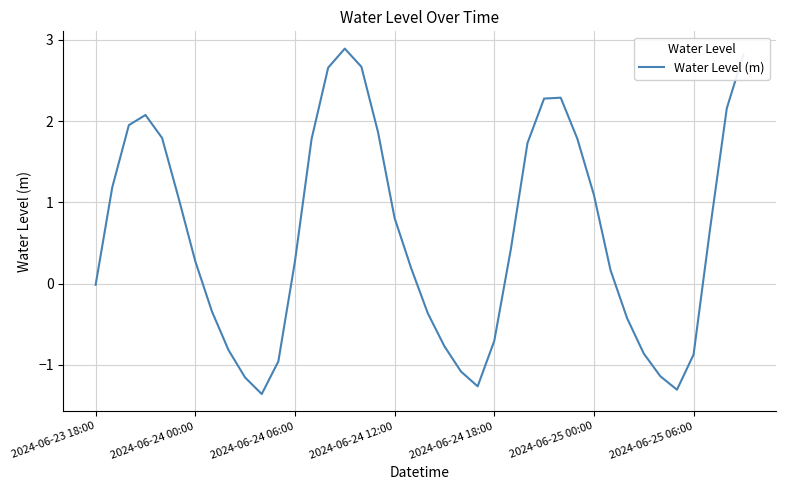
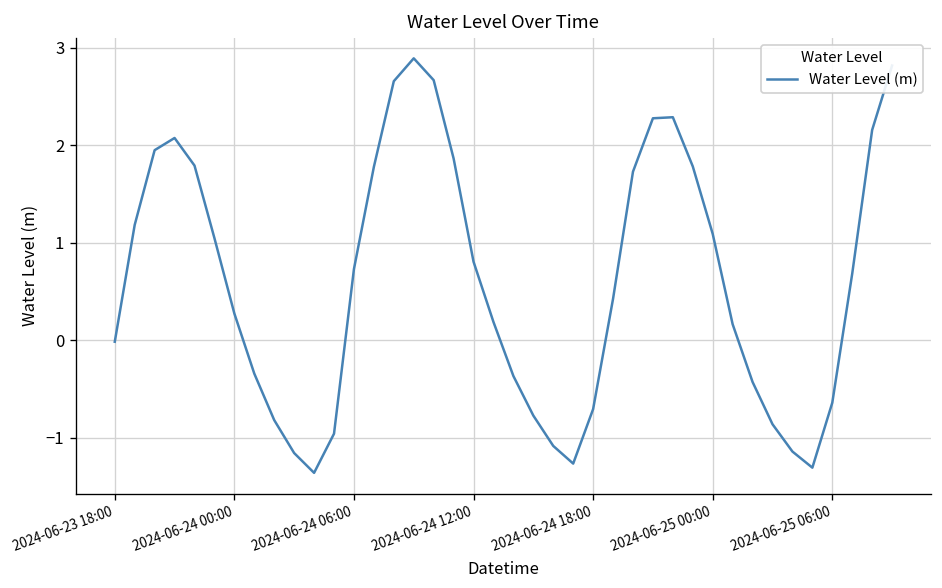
  {
    "2024-06-23 18:00": 0.0,
    "2024-06-24 00:00": 0.3,
-   "2024-06-24 06:00": 0.3,
+   "2024-06-24 06:00": 0.7,
    "2024-06-24 12:00": 0.8,
    "2024-06-24 18:00": -0.7,
    "2024-06-25 00:00": 1.1,
-   "2024-06-25 06:00": -0.9
+   "2024-06-25 06:00": -0.6
  }
